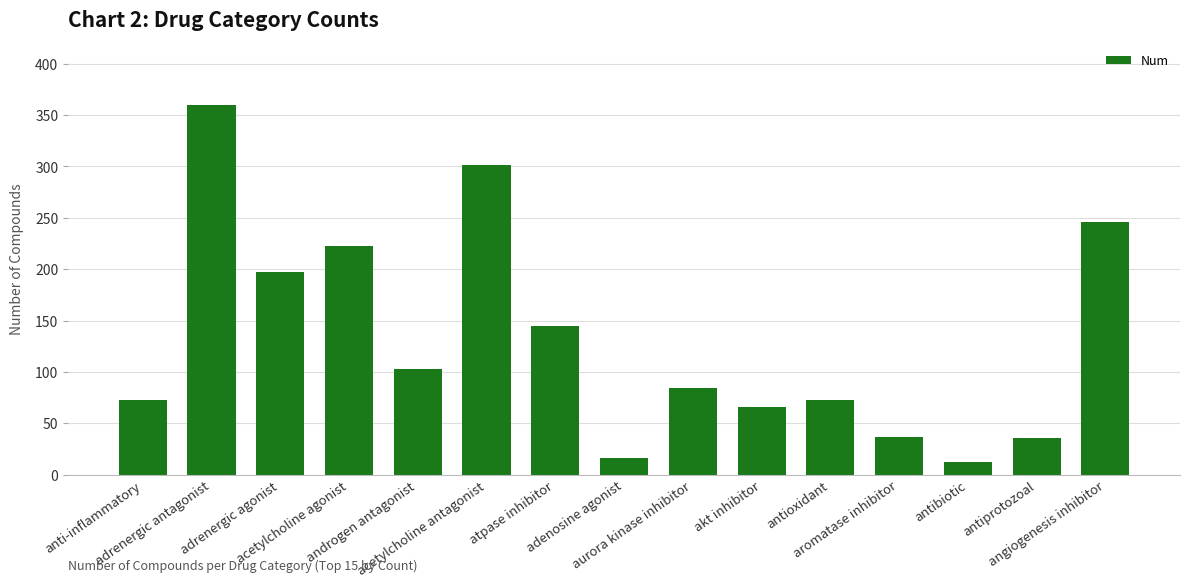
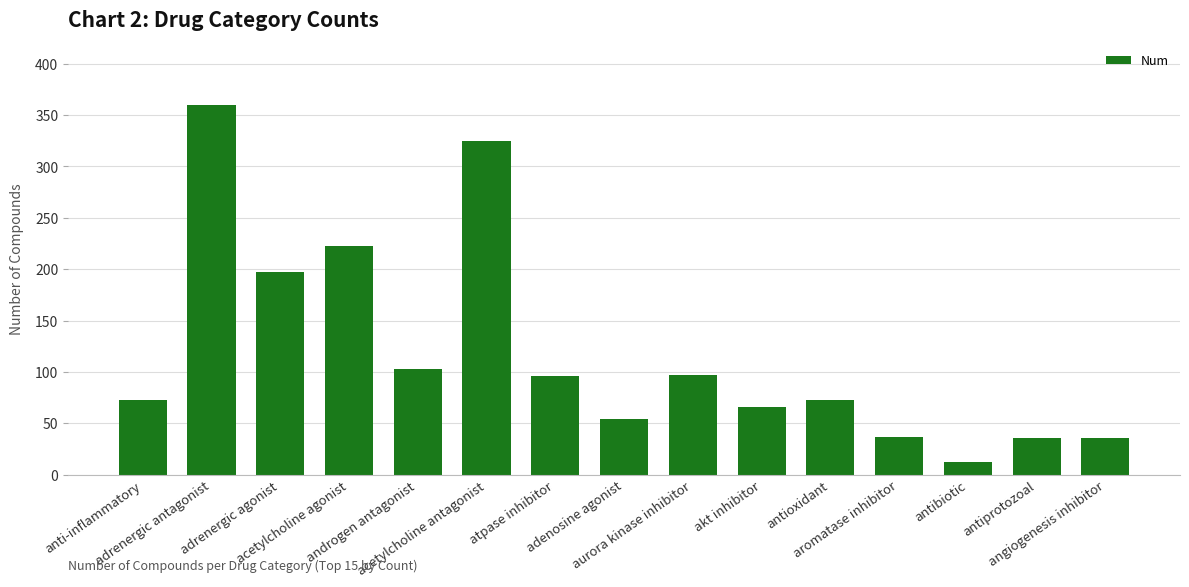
  {
    "anti-inflammatory": 73,
    "adrenergic antagonist": 360,
    "adrenergic agonist": 197,
    "acetylcholine agonist": 223,
    "androgen antagonist": 103,
-   "acetylcholine antagonist": 301,
-   "atpase inhibitor": 145,
-   "adenosine agonist": 16,
-   "aurora kinase inhibitor": 84,
+   "acetylcholine antagonist": 325,
+   "atpase inhibitor": 96,
+   "adenosine agonist": 54,
+   "aurora kinase inhibitor": 97,
    "akt inhibitor": 66,
    "antioxidant": 73,
    "aromatase inhibitor": 37,
    "antibiotic": 12,
    "antiprotozoal": 36,
-   "angiogenesis inhibitor": 246
+   "angiogenesis inhibitor": 36
  }
